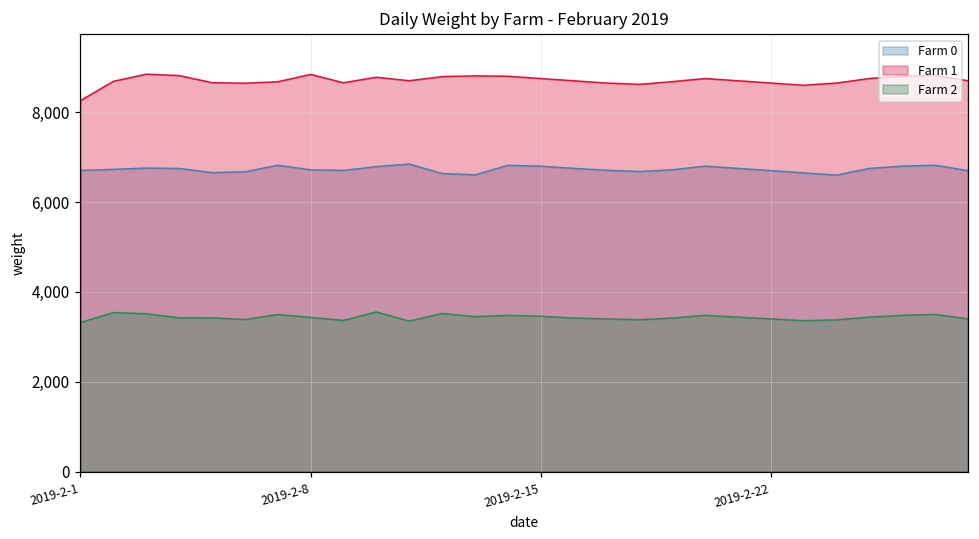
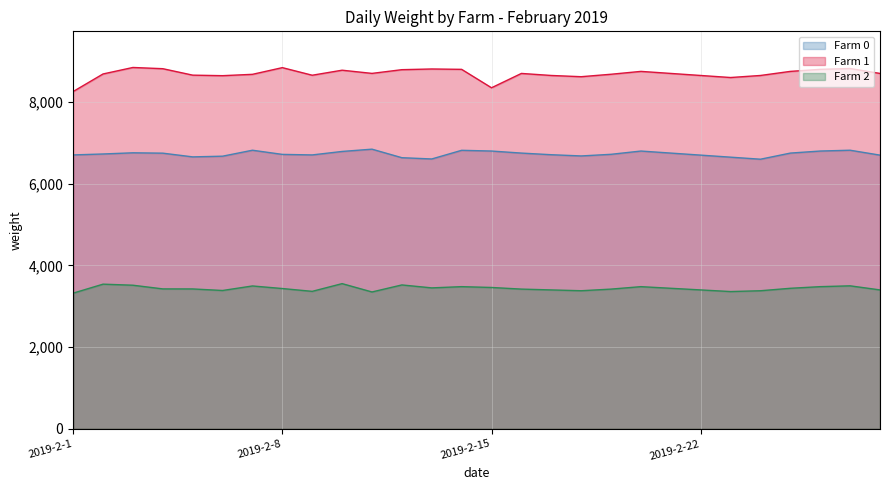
  {
    "Farm 1": {
      "2019-2-1": "8,300",
      "2019-2-8": "8,800",
-     "2019-2-15": "8,800",
+     "2019-2-15": "8,300",
      "2019-2-22": "8,700"
    }
  }
